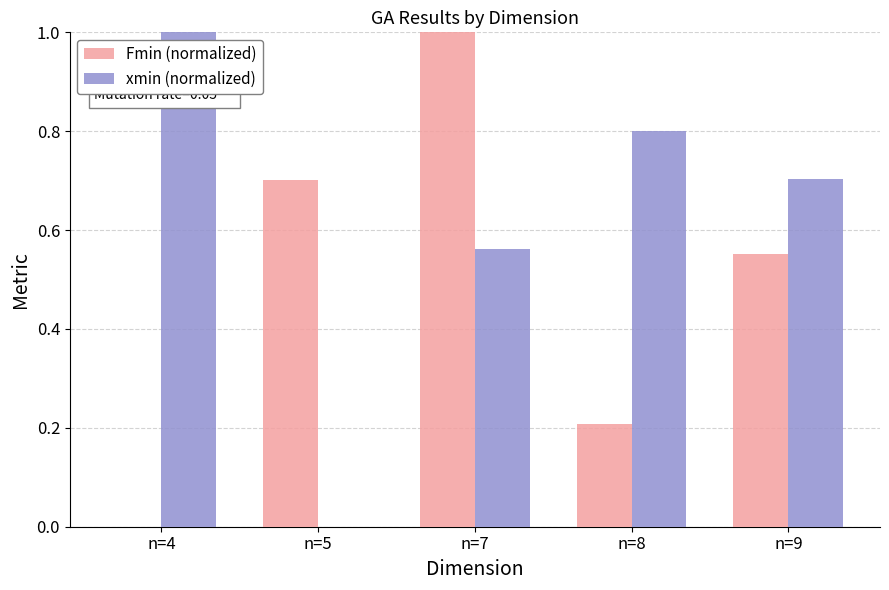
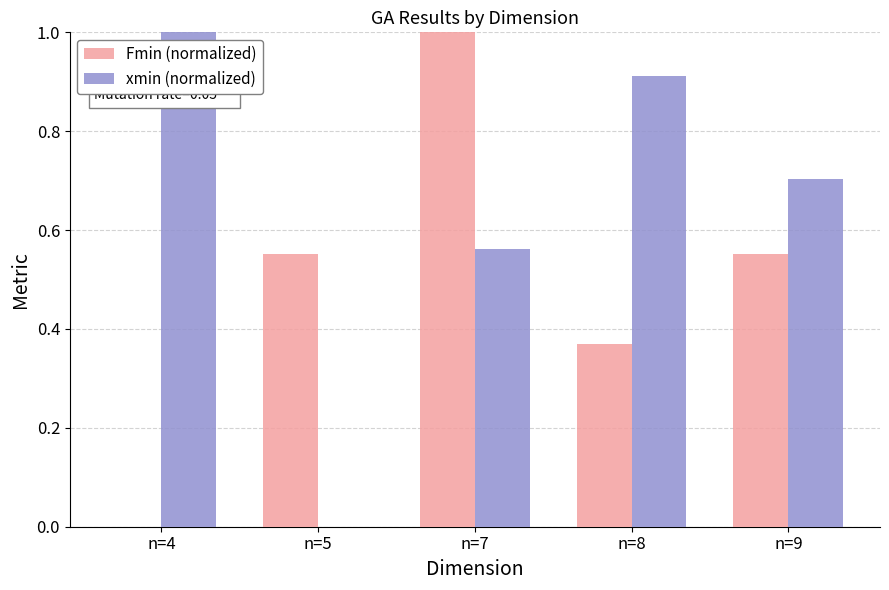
  {
    "Fmin (normalized)": {
      "n=4": 0.00,
-     "n=5": 0.70,
+     "n=5": 0.55,
      "n=7": 1.00,
-     "n=8": 0.21,
+     "n=8": 0.37,
      "n=9": 0.55
    },
    "xmin (normalized)": {
      "n=5": 0.00,
      "n=7": 0.56,
-     "n=8": 0.80,
+     "n=8": 0.91,
      "n=9": 0.70
    }
  }
